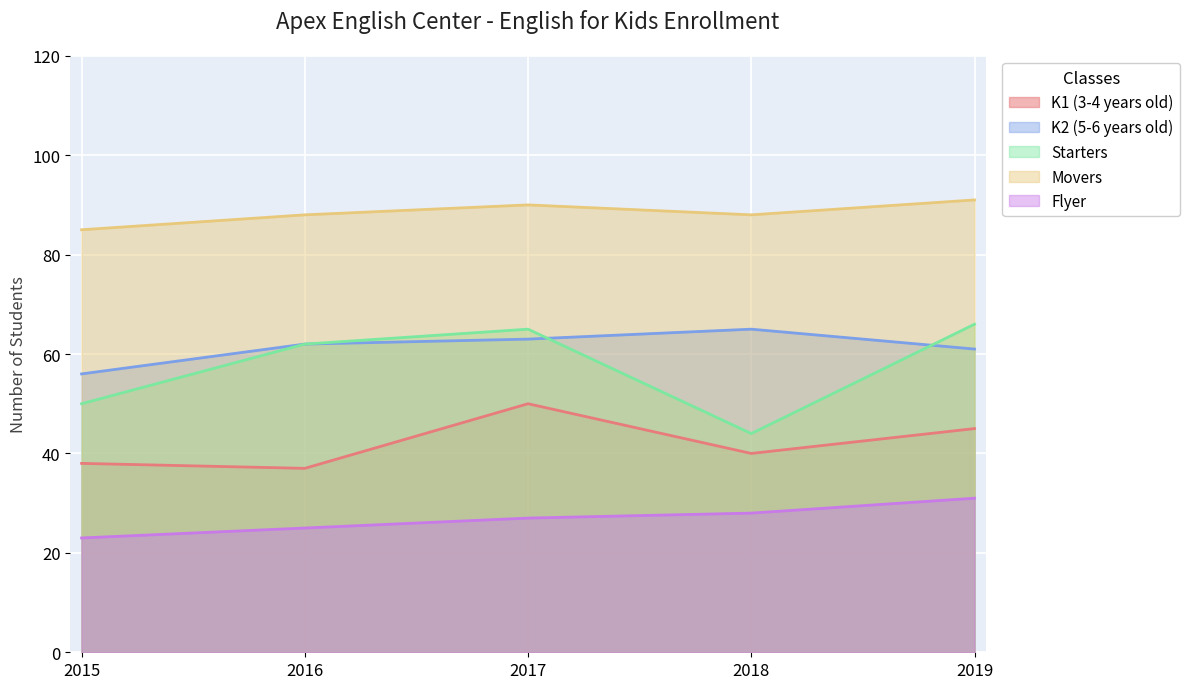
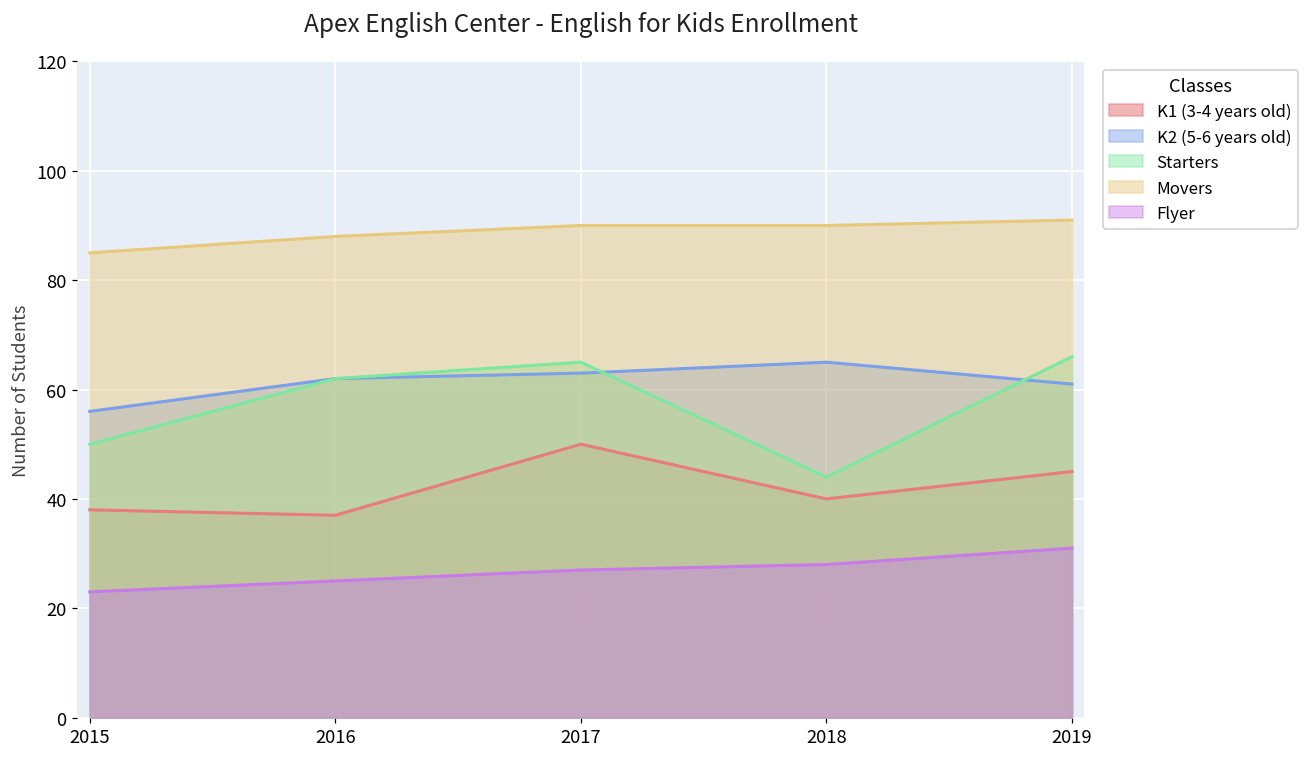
  {
    "K1 (3-4 years old)": {
      "2015": 38,
      "2016": 37,
      "2017": 50,
      "2018": 40,
      "2019": 45
    },
    "Starters": {
      "2015": 50,
      "2017": 65,
      "2018": 44,
      "2019": 66
    },
    "Movers": {
      "2015": 85,
      "2016": 88,
      "2017": 90,
-     "2018": 88,
+     "2018": 90,
      "2019": 91
    }
  }
